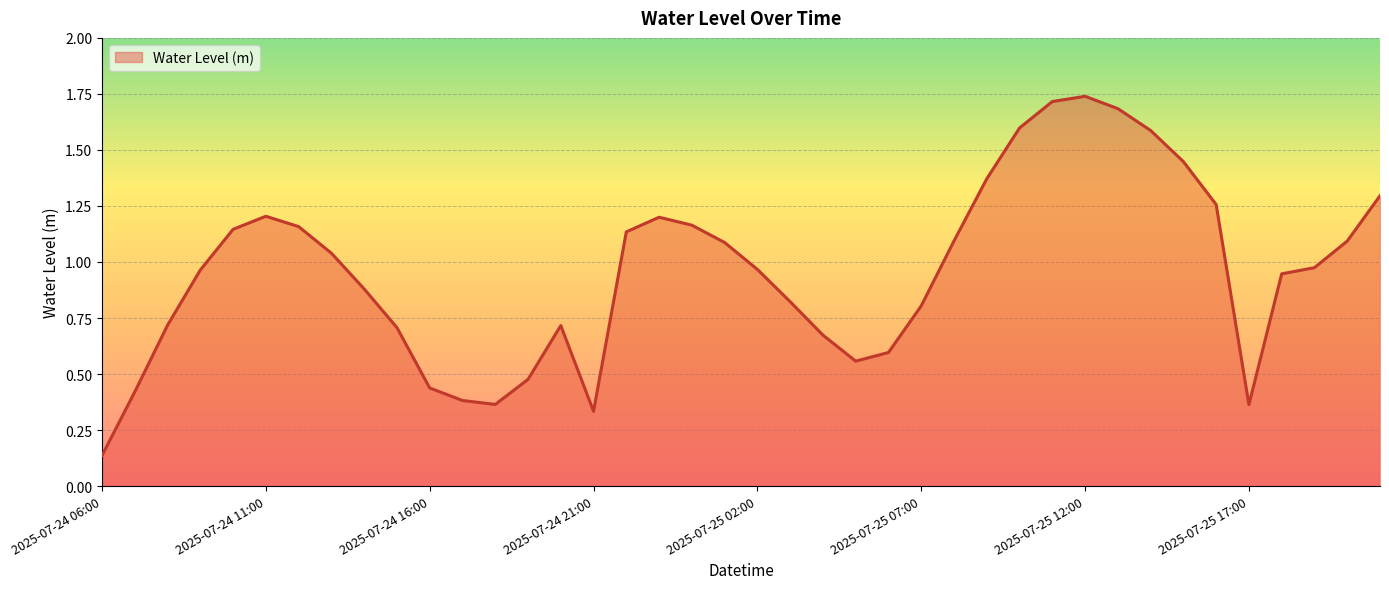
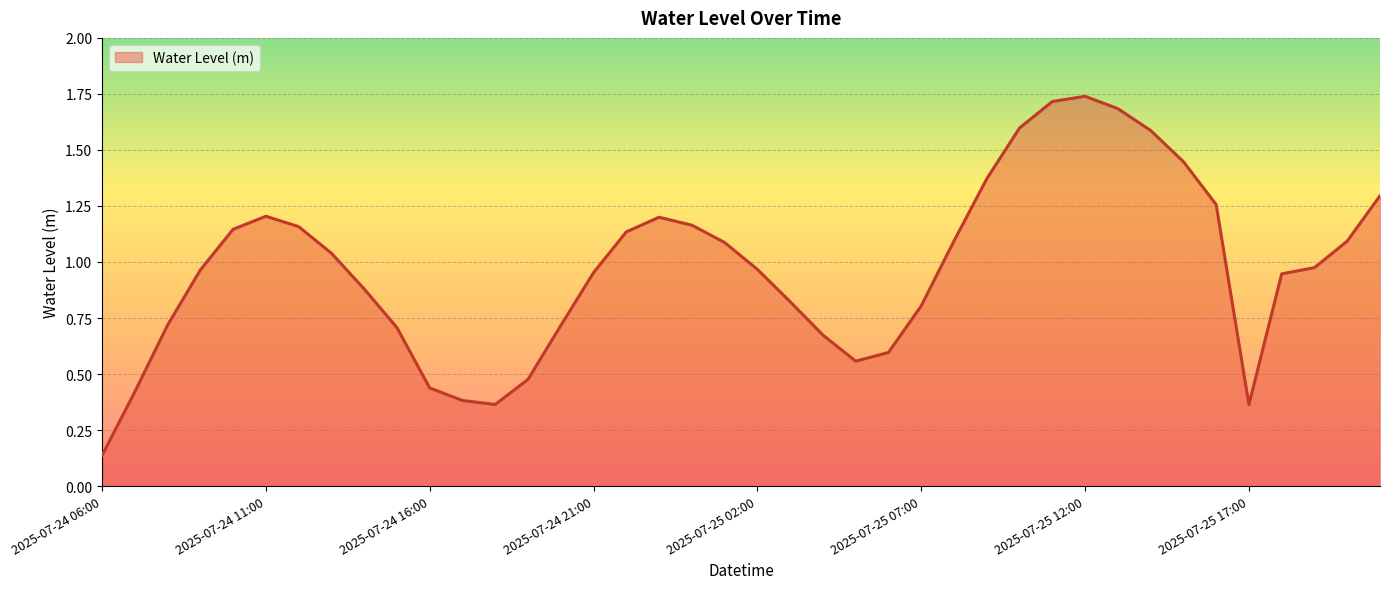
  {
    "2025-07-24 06:00": 0.14,
    "2025-07-24 11:00": 1.20,
    "2025-07-24 16:00": 0.44,
-   "2025-07-24 21:00": 0.33,
+   "2025-07-24 21:00": 0.95,
    "2025-07-25 02:00": 0.97,
    "2025-07-25 07:00": 0.80,
    "2025-07-25 12:00": 1.74,
    "2025-07-25 17:00": 0.36
  }
